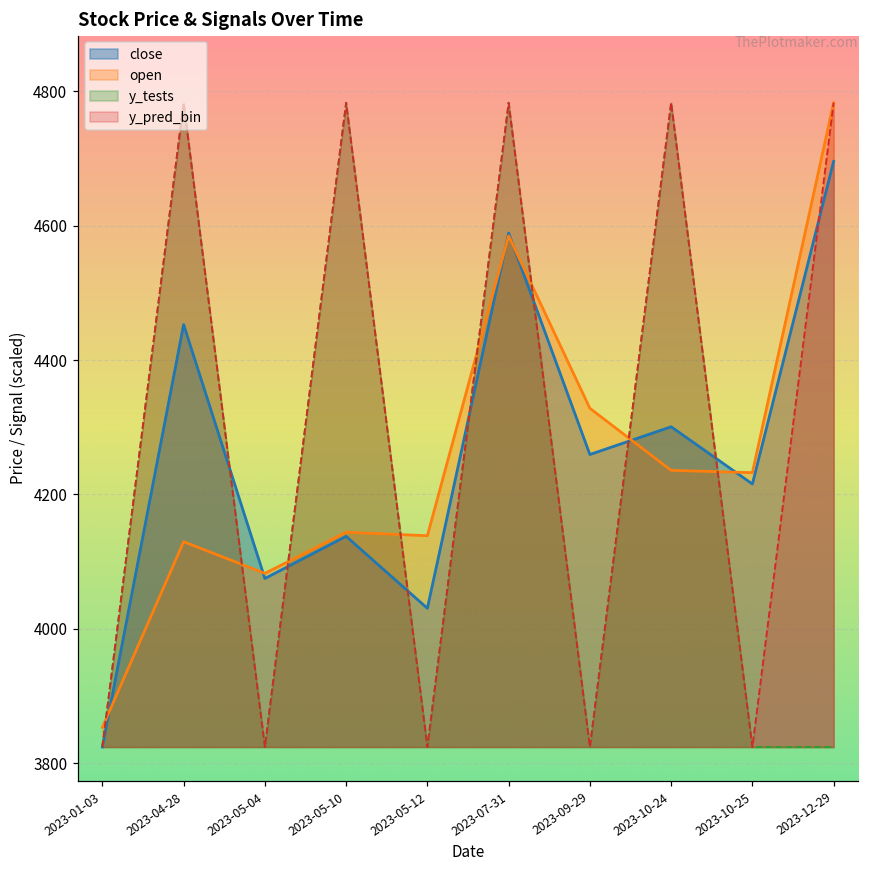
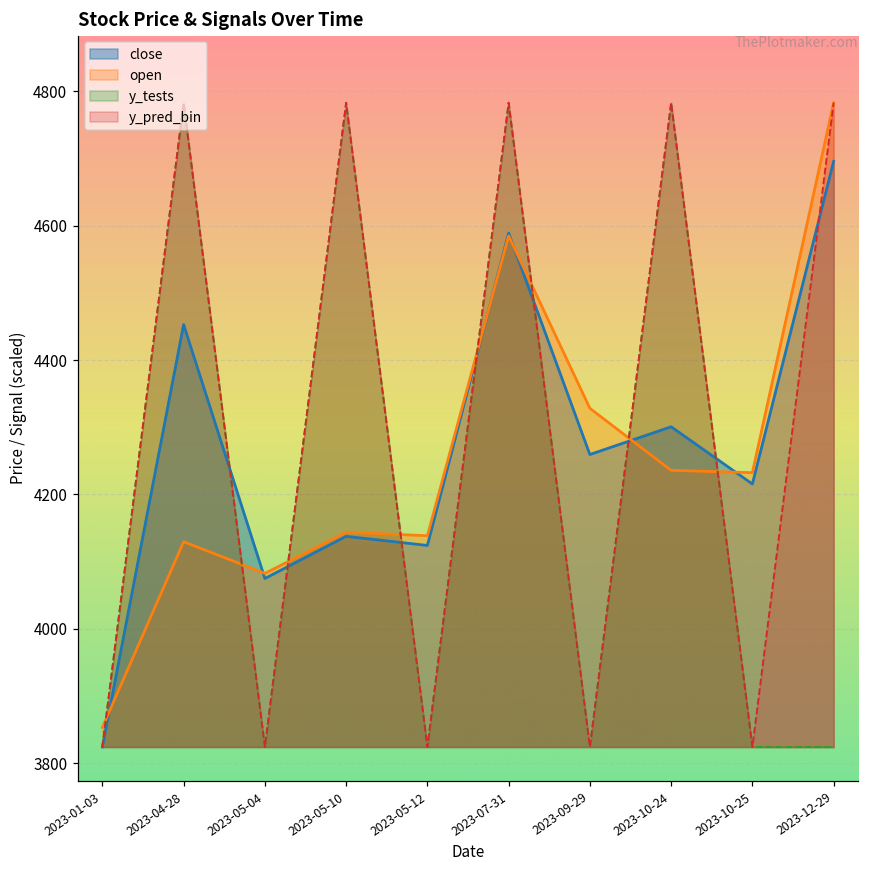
  {
    "close": {
      "2023-04-28": 4450,
      "2023-05-04": 4070,
      "2023-05-10": 4140,
-     "2023-05-12": 4030,
+     "2023-05-12": 4120,
      "2023-09-29": 4260,
      "2023-10-24": 4300,
      "2023-10-25": 4220,
      "2023-12-29": 4700
    },
    "y_tests": {
      "2023-12-29": 3820
    }
  }
